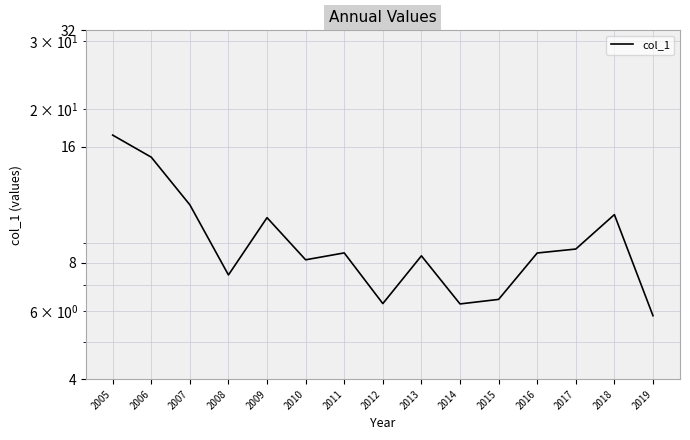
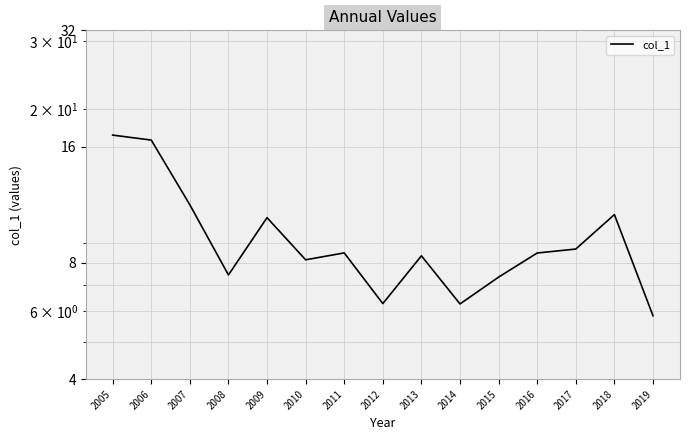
  {
    "2005": 17,
-   "2006": 15.0,
+   "2006": 16.6,
    "2007": 11.3,
    "2008": 7.4,
    "2009": 10.5,
    "2010": 8.1,
    "2011": 8.5,
    "2012": 6.3,
    "2013": 8.3,
    "2014": 6.3,
-   "2015": 6.4,
+   "2015": 7.3,
    "2016": 8.5,
    "2017": 8.7,
    "2018": 10.7,
    "2019": 5.8
  }
